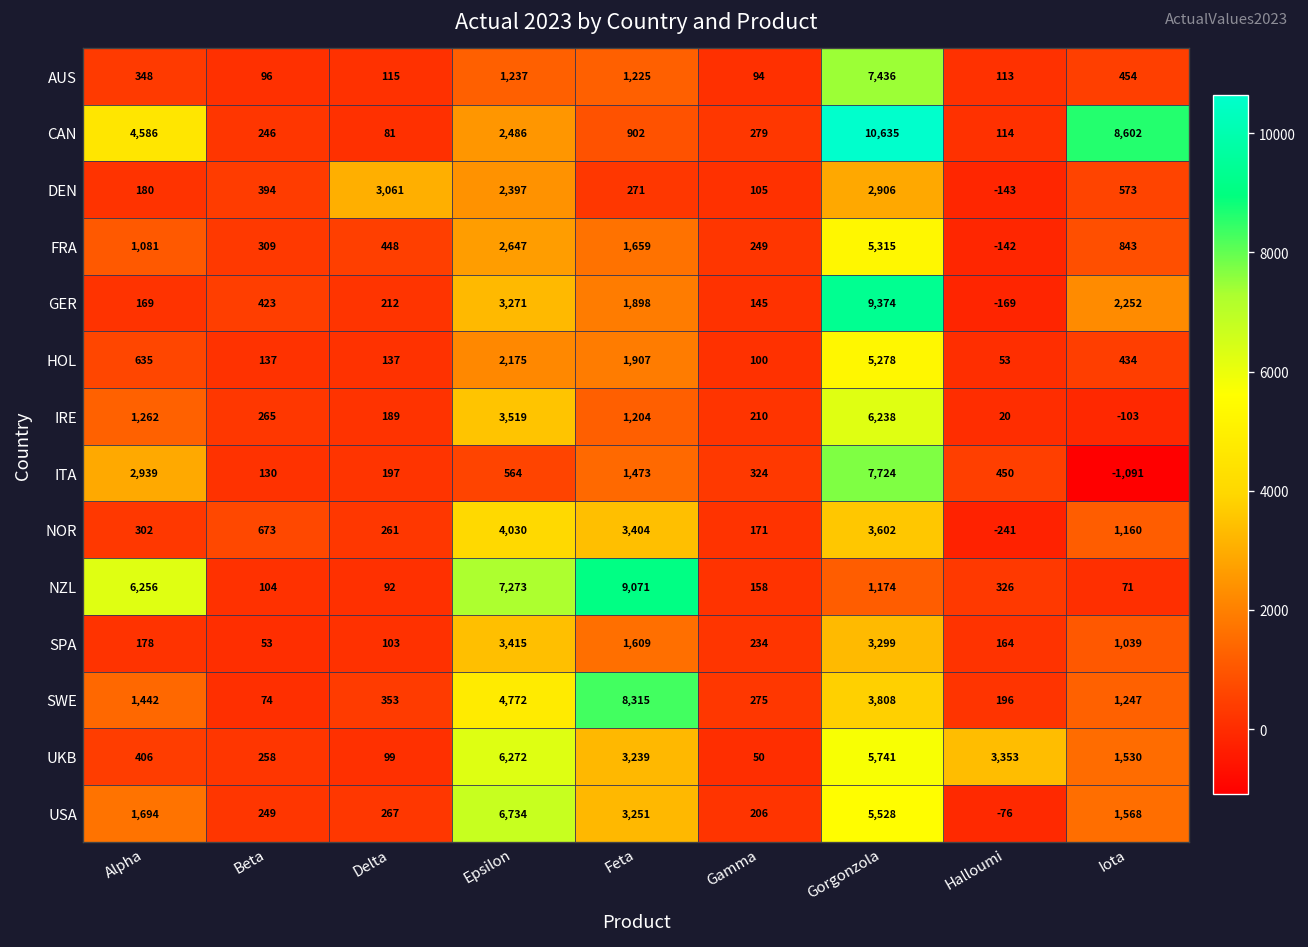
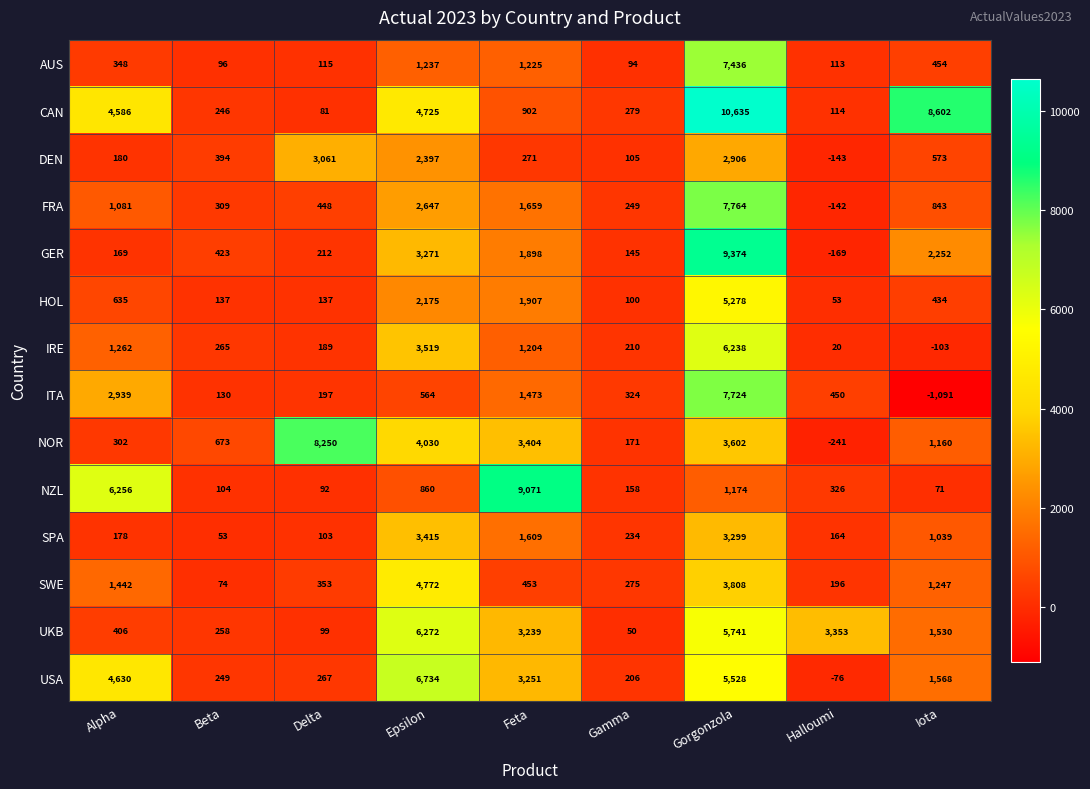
  {
    "AUS": {
      "Alpha": "348",
      "Beta": "96",
      "Delta": "115",
      "Epsilon": "1,237",
      "Feta": "1,225",
      "Gamma": "94",
      "Gorgonzola": "7,436",
      "Halloumi": "113",
      "Iota": "454"
    },
    "CAN": {
      "Alpha": "4,586",
      "Beta": "246",
      "Delta": "81",
-     "Epsilon": "2,486",
+     "Epsilon": "4,725",
      "Feta": "902",
      "Gamma": "279",
      "Gorgonzola": "10,635",
      "Halloumi": "114",
      "Iota": "8,602"
    },
    "DEN": {
      "Alpha": "180",
      "Beta": "394",
      "Delta": "3,061",
      "Epsilon": "2,397",
      "Feta": "271",
      "Gamma": "105",
      "Gorgonzola": "2,906",
      "Halloumi": "-143",
      "Iota": "573"
    },
    "FRA": {
      "Alpha": "1,081",
      "Beta": "309",
      "Delta": "448",
      "Epsilon": "2,647",
      "Feta": "1,659",
      "Gamma": "249",
-     "Gorgonzola": "5,315",
+     "Gorgonzola": "7,764",
      "Halloumi": "-142",
      "Iota": "843"
    },
    "GER": {
      "Alpha": "169",
      "Beta": "423",
      "Delta": "212",
      "Epsilon": "3,271",
      "Feta": "1,898",
      "Gamma": "145",
      "Gorgonzola": "9,374",
      "Halloumi": "-169",
      "Iota": "2,252"
    },
    "HOL": {
      "Alpha": "635",
      "Beta": "137",
      "Delta": "137",
      "Epsilon": "2,175",
      "Feta": "1,907",
      "Gamma": "100",
      "Gorgonzola": "5,278",
      "Halloumi": "53",
      "Iota": "434"
    },
    "IRE": {
      "Alpha": "1,262",
      "Beta": "265",
      "Delta": "189",
      "Epsilon": "3,519",
      "Feta": "1,204",
      "Gamma": "210",
      "Gorgonzola": "6,238",
      "Halloumi": "20",
      "Iota": "-103"
    },
    "ITA": {
      "Alpha": "2,939",
      "Beta": "130",
      "Delta": "197",
      "Epsilon": "564",
      "Feta": "1,473",
      "Gamma": "324",
      "Gorgonzola": "7,724",
      "Halloumi": "450",
      "Iota": "-1,091"
    },
    "NOR": {
      "Alpha": "302",
      "Beta": "673",
-     "Delta": "261",
+     "Delta": "8,250",
      "Epsilon": "4,030",
      "Feta": "3,404",
      "Gamma": "171",
      "Gorgonzola": "3,602",
      "Halloumi": "-241",
      "Iota": "1,160"
    },
    "NZL": {
      "Alpha": "6,256",
      "Beta": "104",
      "Delta": "92",
-     "Epsilon": "7,273",
+     "Epsilon": "860",
      "Feta": "9,071",
      "Gamma": "158",
      "Gorgonzola": "1,174",
      "Halloumi": "326",
      "Iota": "71"
    },
    "SPA": {
      "Alpha": "178",
      "Beta": "53",
      "Delta": "103",
      "Epsilon": "3,415",
      "Feta": "1,609",
      "Gamma": "234",
      "Gorgonzola": "3,299",
      "Halloumi": "164",
      "Iota": "1,039"
    },
    "SWE": {
      "Alpha": "1,442",
      "Beta": "74",
      "Delta": "353",
      "Epsilon": "4,772",
-     "Feta": "8,315",
+     "Feta": "453",
      "Gamma": "275",
      "Gorgonzola": "3,808",
      "Halloumi": "196",
      "Iota": "1,247"
    },
    "UKB": {
      "Alpha": "406",
      "Beta": "258",
      "Delta": "99",
      "Epsilon": "6,272",
      "Feta": "3,239",
      "Gamma": "50",
      "Gorgonzola": "5,741",
      "Halloumi": "3,353",
      "Iota": "1,530"
    },
    "USA": {
-     "Alpha": "1,694",
+     "Alpha": "4,630",
      "Beta": "249",
      "Delta": "267",
      "Epsilon": "6,734",
      "Feta": "3,251",
      "Gamma": "206",
      "Gorgonzola": "5,528",
      "Halloumi": "-76",
      "Iota": "1,568"
    }
  }
